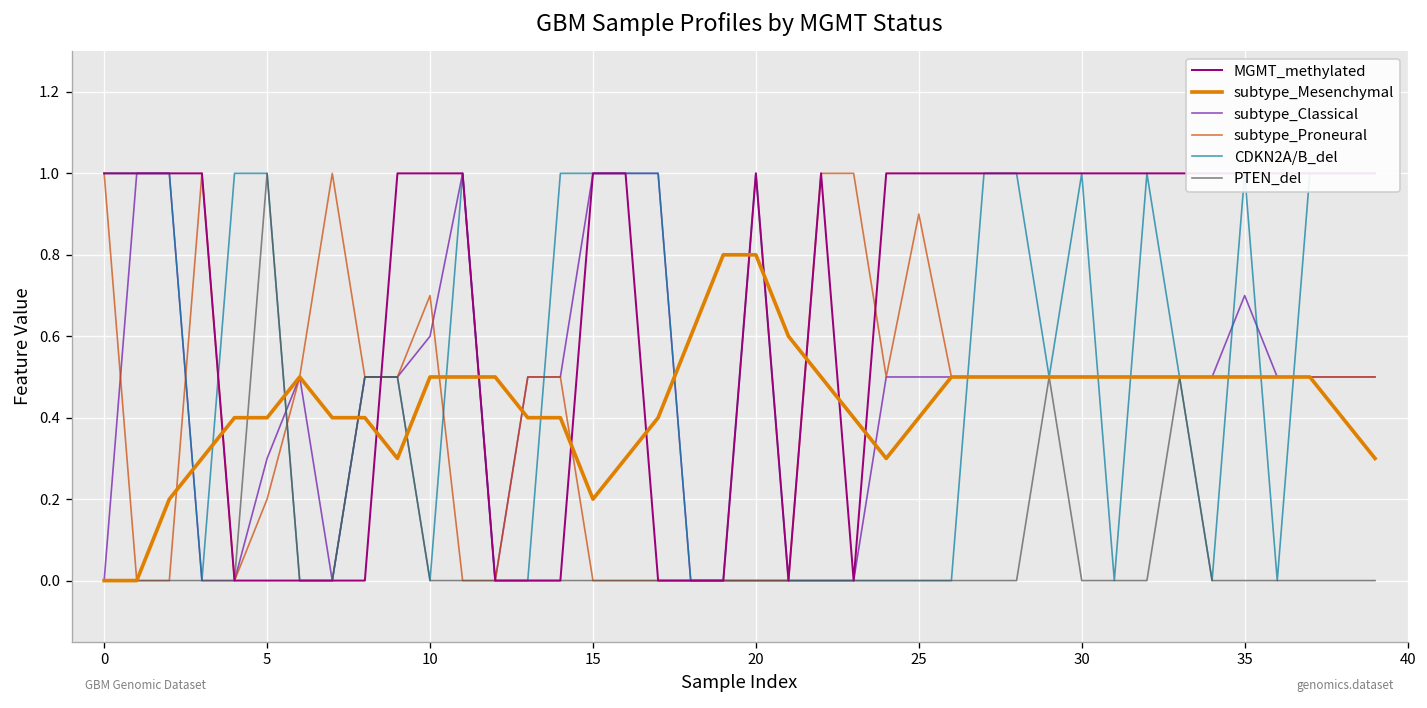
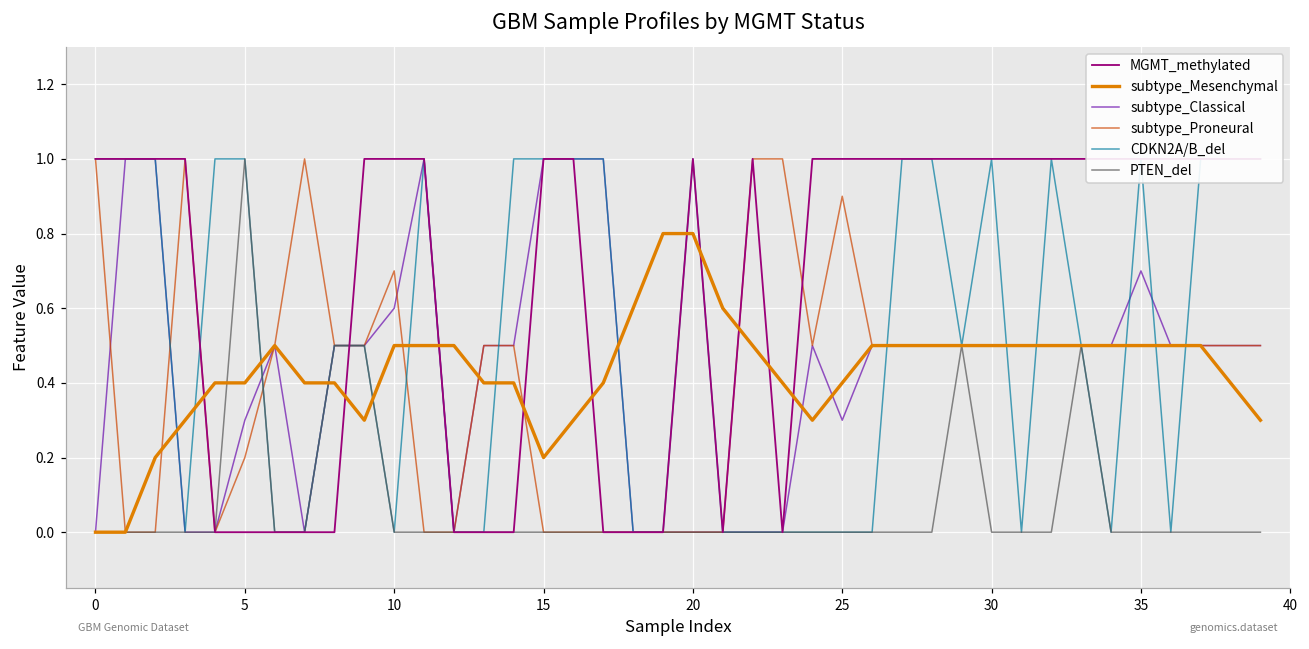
  {
    "MGMT_methylated": {
      "5": 0.0,
      "10": 1.0,
      "25": 1.0
    },
    "subtype_Mesenchymal": {
      "5": 0.4,
      "10": 0.5,
      "15": 0.2,
      "20": 0.8,
      "25": 0.4
    },
    "subtype_Classical": {
      "5": 0.3,
      "10": 0.6,
-     "25": 0.5,
+     "25": 0.3,
      "35": 0.7
    },
    "subtype_Proneural": {
      "5": 0.2,
      "10": 0.7,
      "25": 0.9
    },
    "PTEN_del": {
      "30": 0.0,
      "35": 0.0
    }
  }
